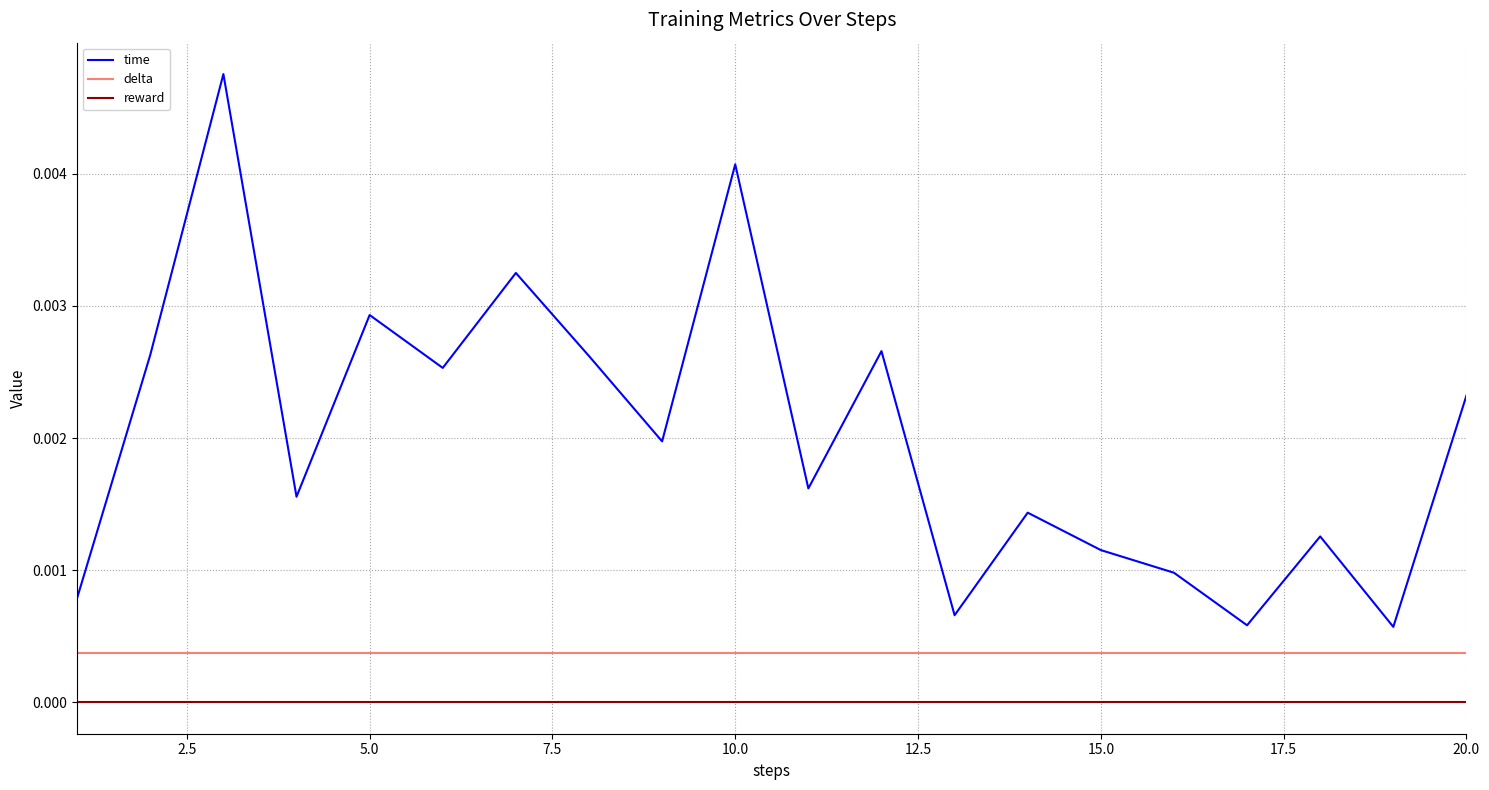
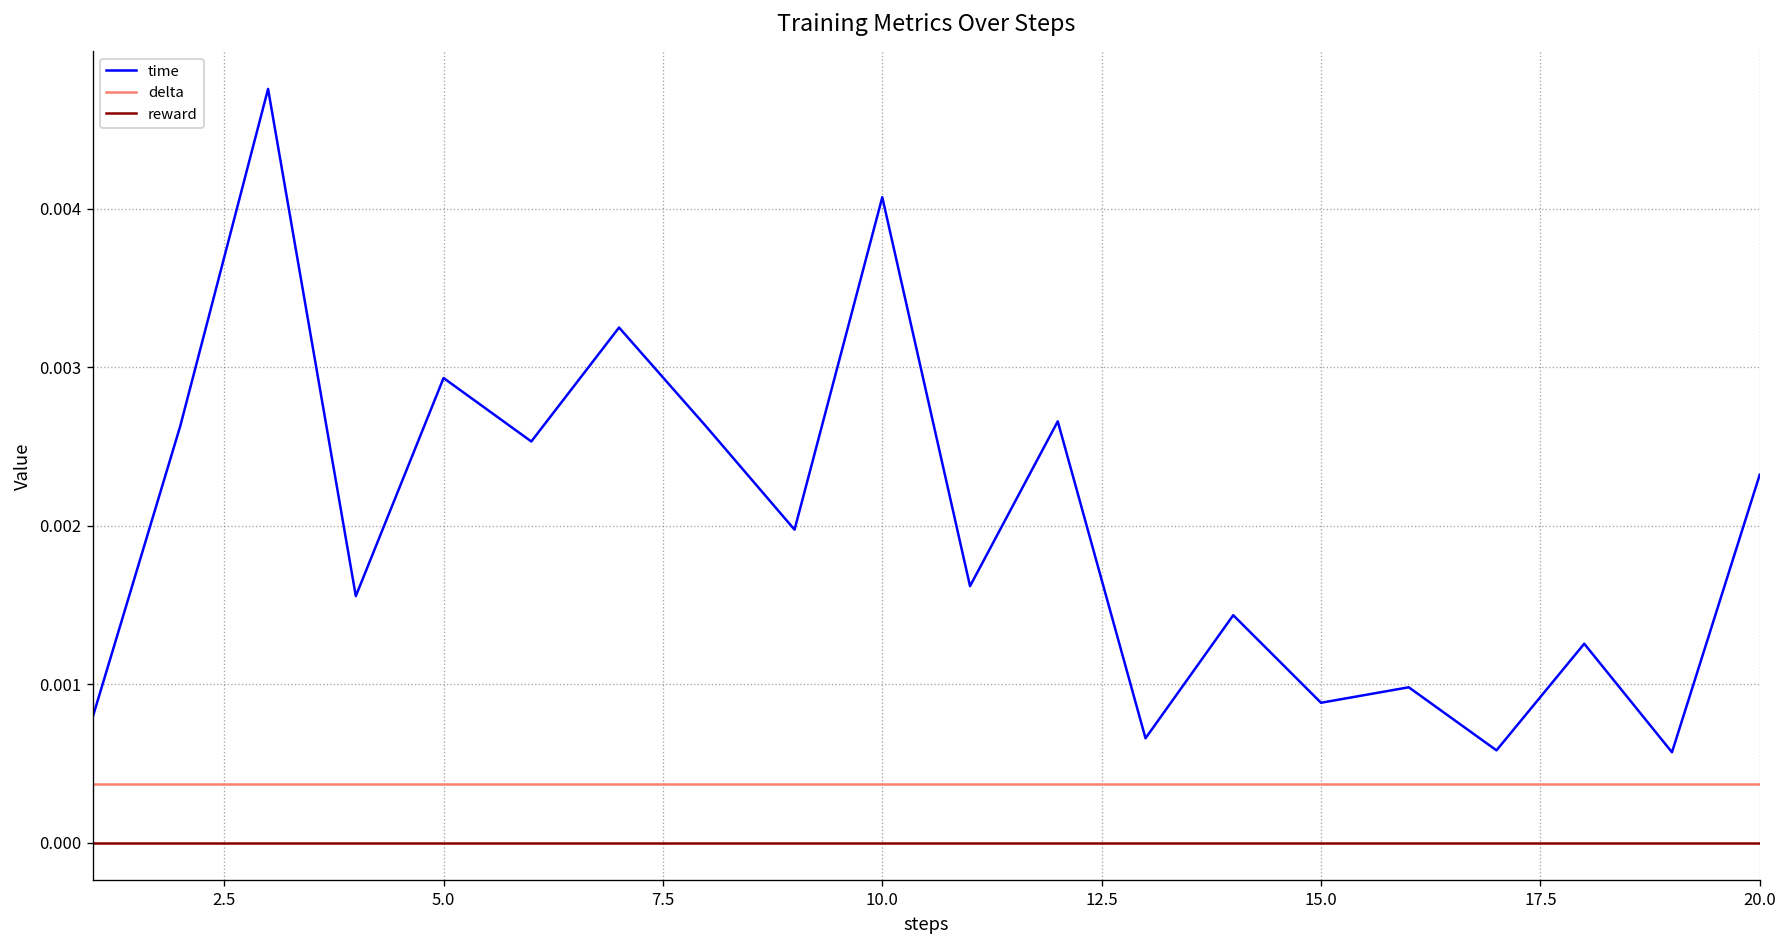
  {
    "time": {
      "5.0": 0.00293,
      "10.0": 0.00407,
-     "15.0": 0.00115,
+     "15.0": 0.00088,
      "20.0": 0.00232
    },
    "delta": {
      "5.0": 0.00037,
      "10.0": 0.00037,
      "15.0": 0.00037,
      "20.0": 0.00037
    },
    "reward": {
      "5.0": 0.00000,
      "10.0": 0.00000,
      "15.0": 0.00000,
      "20.0": 0.00000
    }
  }
